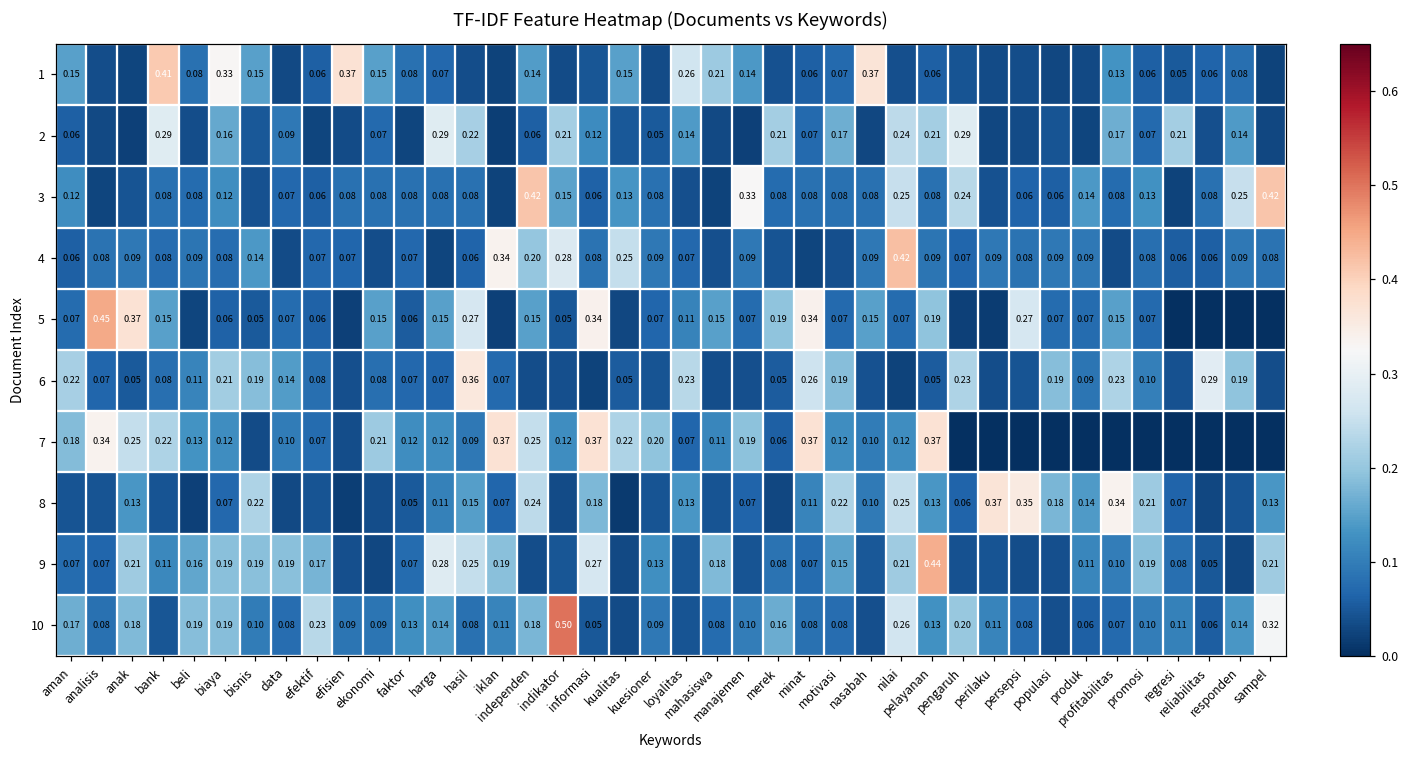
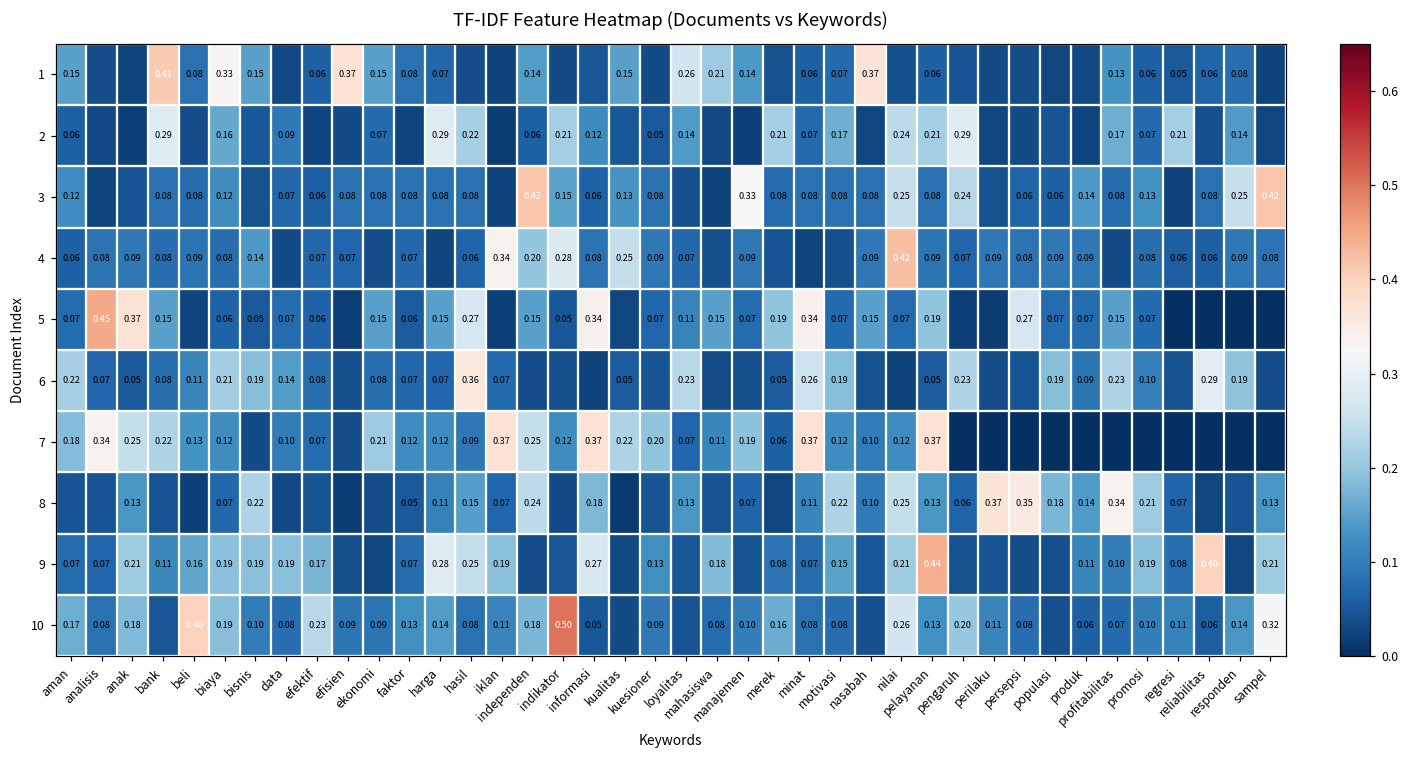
  {
    "9": {
      "aman": 0.07,
      "analisis": 0.07,
      "anak": 0.21,
      "bank": 0.11,
      "beli": 0.16,
      "biaya": 0.19,
      "bisnis": 0.19,
      "data": 0.19,
      "efektif": 0.17,
      "faktor": 0.07,
      "harga": 0.28,
      "hasil": 0.25,
      "iklan": 0.19,
      "informasi": 0.27,
      "kuesioner": 0.13,
      "mahasiswa": 0.18,
      "merek": 0.08,
      "minat": 0.07,
      "motivasi": 0.15,
      "nilai": 0.21,
      "pelayanan": 0.44,
      "produk": 0.11,
      "profitabilitas": 0.10,
      "promosi": 0.19,
      "regresi": 0.08,
-     "reliabilitas": 0.05,
+     "reliabilitas": 0.40,
      "sampel": 0.21
    },
    "10": {
      "aman": 0.17,
      "analisis": 0.08,
      "anak": 0.18,
-     "beli": 0.19,
+     "beli": 0.40,
      "biaya": 0.19,
      "bisnis": 0.10,
      "data": 0.08,
      "efektif": 0.23,
      "efisien": 0.09,
      "ekonomi": 0.09,
      "faktor": 0.13,
      "harga": 0.14,
      "hasil": 0.08,
      "iklan": 0.11,
      "independen": 0.18,
      "indikator": 0.50,
      "informasi": 0.05,
      "kuesioner": 0.09,
      "mahasiswa": 0.08,
      "manajemen": 0.10,
      "merek": 0.16,
      "minat": 0.08,
      "motivasi": 0.08,
      "nilai": 0.26,
      "pelayanan": 0.13,
      "pengaruh": 0.20,
      "perilaku": 0.11,
      "persepsi": 0.08,
      "produk": 0.06,
      "profitabilitas": 0.07,
      "promosi": 0.10,
      "regresi": 0.11,
      "reliabilitas": 0.06,
      "responden": 0.14,
      "sampel": 0.32
    }
  }
